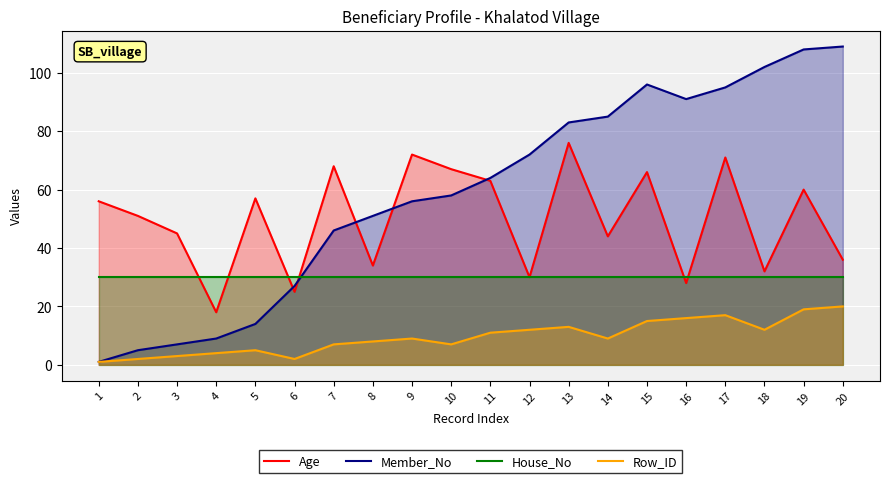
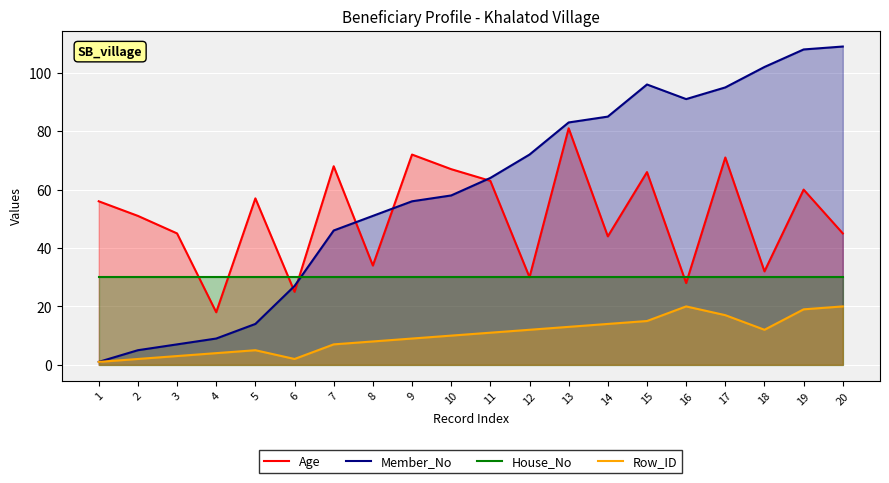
  {
    "Age": {
      "1": 56,
      "2": 51,
      "3": 45,
      "4": 18,
      "5": 57,
      "6": 25,
      "7": 68,
      "8": 34,
      "9": 72,
      "10": 67,
      "11": 63,
-     "13": 76,
+     "13": 81,
      "14": 44,
      "15": 66,
      "16": 28,
      "17": 71,
      "18": 32,
      "19": 60,
-     "20": 36
+     "20": 45
    },
    "Member_No": {
      "2": 5,
      "3": 7,
      "4": 9,
      "5": 14,
      "6": 27,
      "7": 46,
      "8": 51,
      "9": 56,
      "10": 58,
      "11": 64,
      "12": 72,
      "13": 83,
      "14": 85,
      "15": 96,
      "16": 91,
      "17": 95,
      "18": 102,
      "19": 108,
      "20": 109
    },
    "House_No": {
      "1": 30,
      "2": 30,
      "3": 30,
      "4": 30,
      "5": 30,
      "6": 30,
      "7": 30,
      "8": 30,
      "9": 30,
      "10": 30,
      "11": 30,
      "13": 30,
      "14": 30,
      "15": 30,
      "16": 30,
      "17": 30,
      "18": 30,
      "19": 30,
      "20": 30
    },
    "Row_ID": {
      "2": 2,
      "3": 3,
      "4": 4,
      "5": 5,
      "6": 2,
      "7": 7,
      "8": 8,
      "9": 9,
-     "10": 7,
+     "10": 10,
      "11": 11,
      "12": 12,
      "13": 13,
-     "14": 9,
+     "14": 14,
      "15": 15,
-     "16": 16,
+     "16": 20,
      "17": 17,
      "18": 12,
      "19": 19,
      "20": 20
    }
  }
